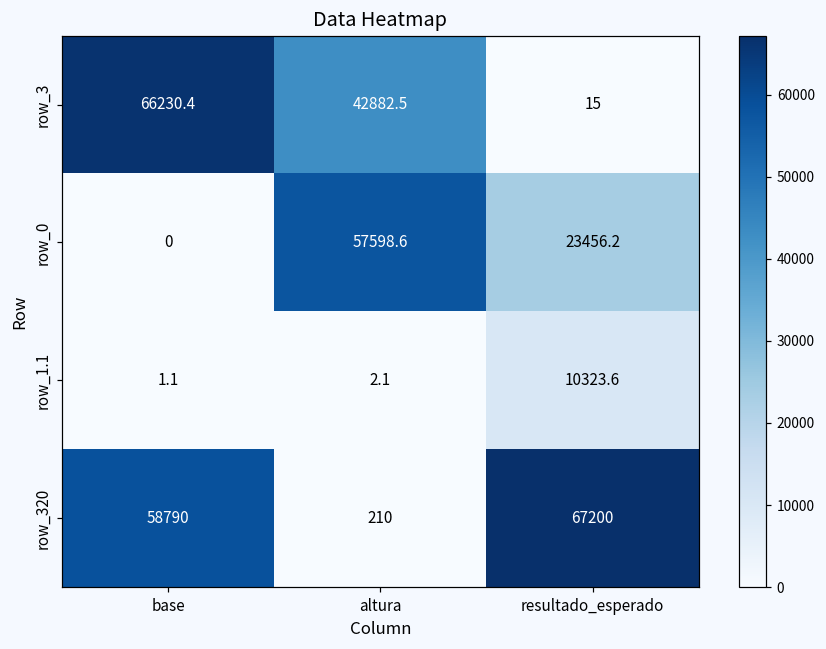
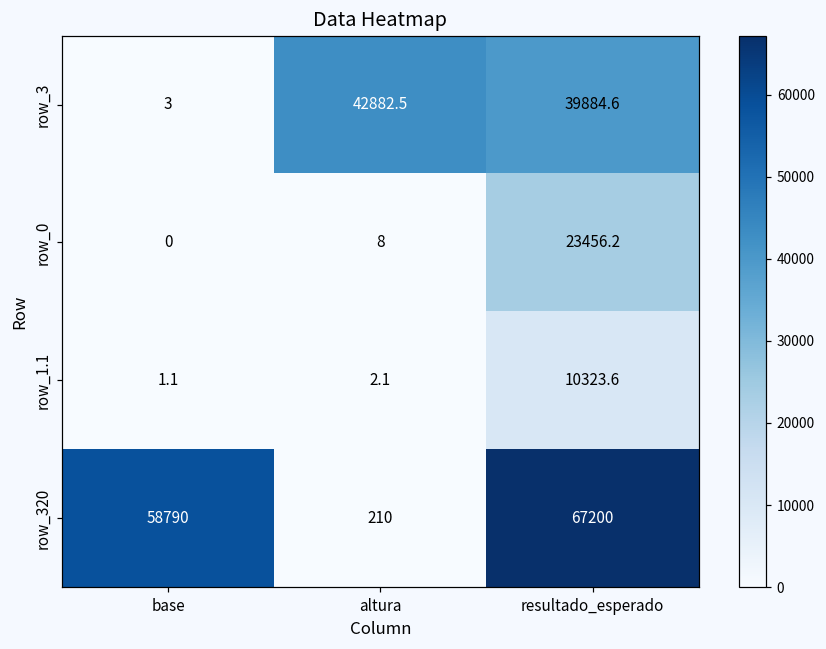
  {
    "row_3": {
-     "base": 66230.4,
+     "base": 3,
      "altura": 42882.5,
-     "resultado_esperado": 15
+     "resultado_esperado": 39884.6
    },
    "row_0": {
      "base": 0,
-     "altura": 57598.6,
+     "altura": 8,
      "resultado_esperado": 23456.2
    },
    "row_1.1": {
      "base": 1.1,
      "altura": 2.1,
      "resultado_esperado": 10323.6
    },
    "row_320": {
      "base": 58790,
      "altura": 210,
      "resultado_esperado": 67200
    }
  }
